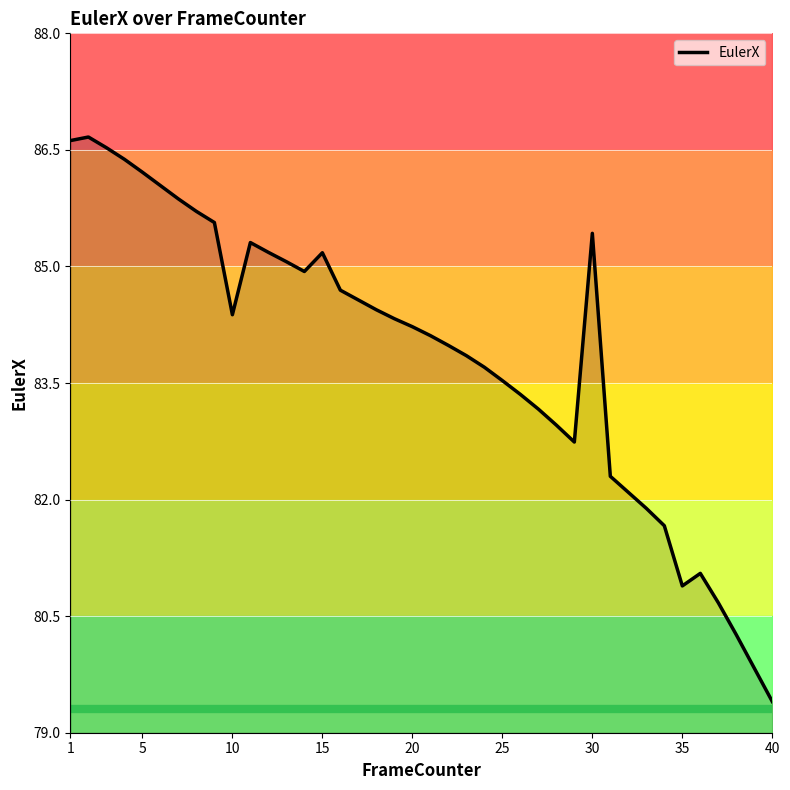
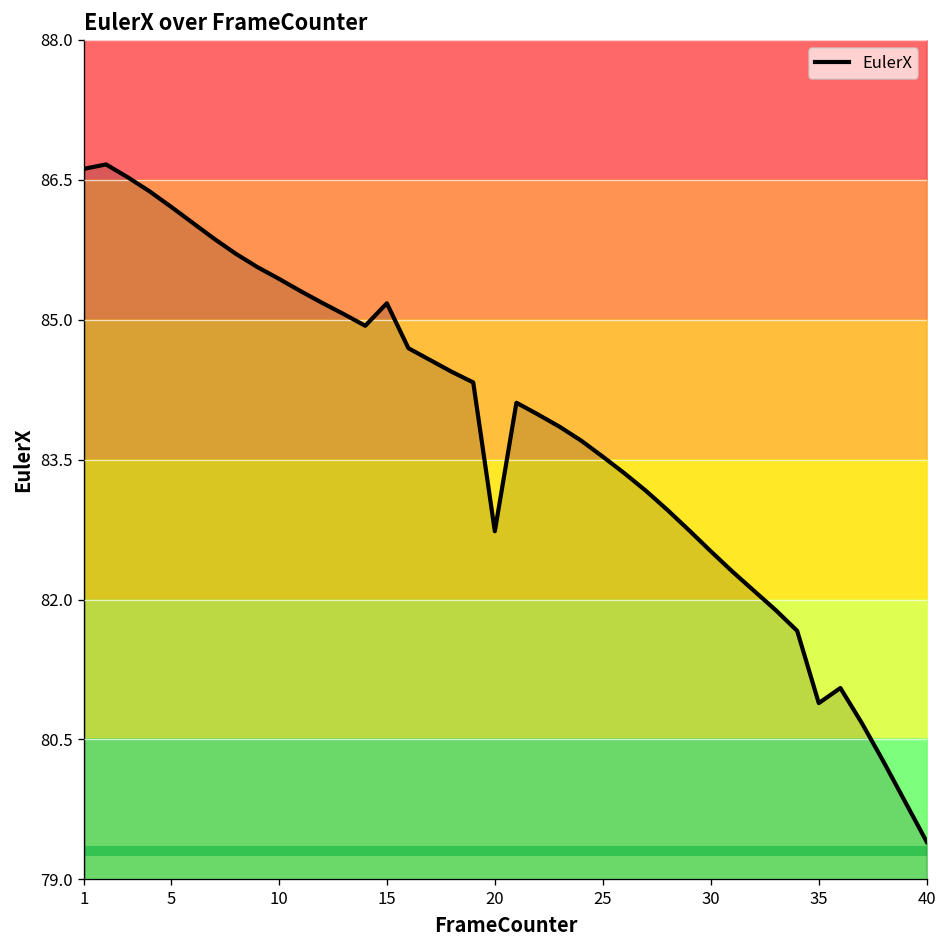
  {
    "EulerX": {
      "1": 86.6,
      "5": 86.2,
-     "10": 84.4,
+     "10": 85.4,
      "15": 85.2,
-     "20": 84.2,
+     "20": 82.7,
      "25": 83.5,
-     "30": 85.4,
+     "30": 82.5,
      "35": 80.9,
      "40": 79.4
    }
  }
